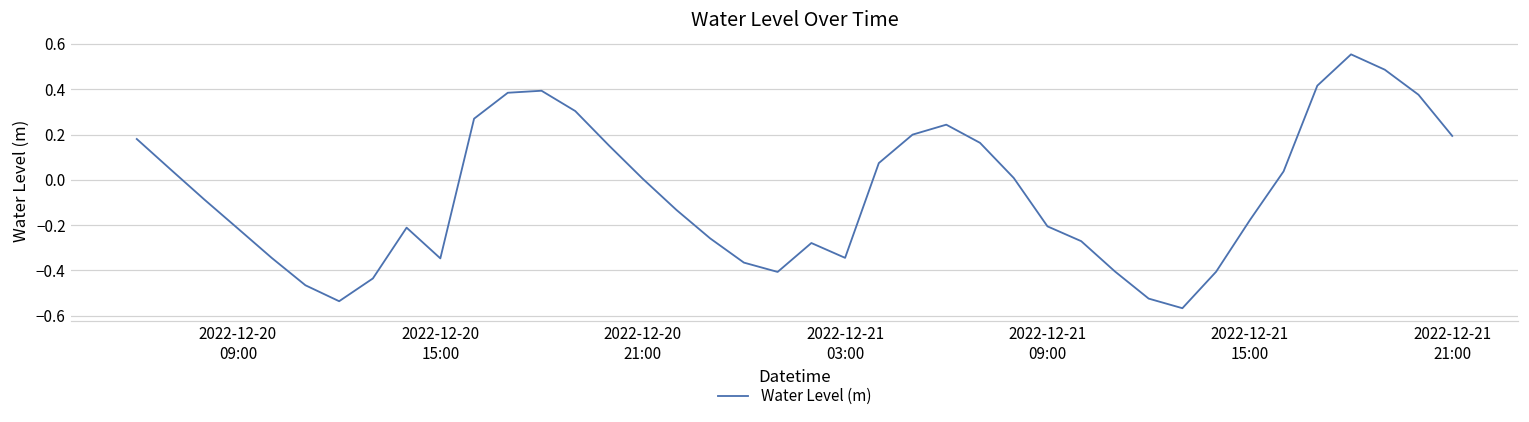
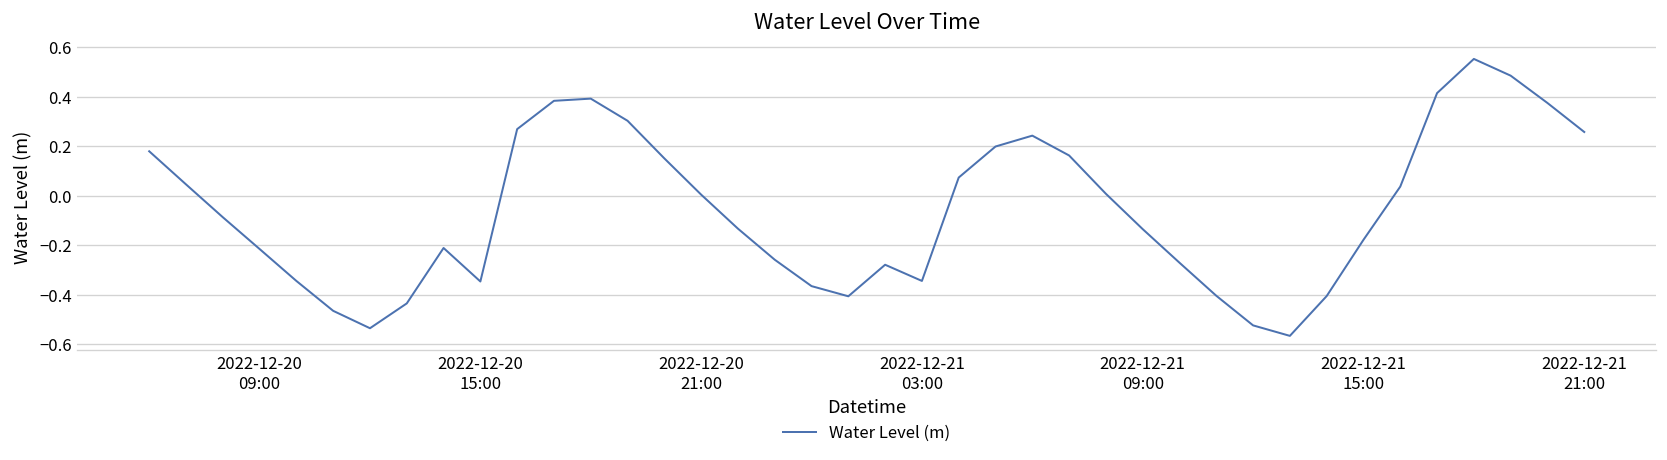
  {
    "2022-12-20 09:00": -0.22,
    "2022-12-20 15:00": -0.35,
    "2022-12-20 21:00": 0.00,
    "2022-12-21 03:00": -0.34,
-   "2022-12-21 09:00": -0.21,
+   "2022-12-21 09:00": -0.13,
    "2022-12-21 15:00": -0.18,
-   "2022-12-21 21:00": 0.19
+   "2022-12-21 21:00": 0.26
  }
